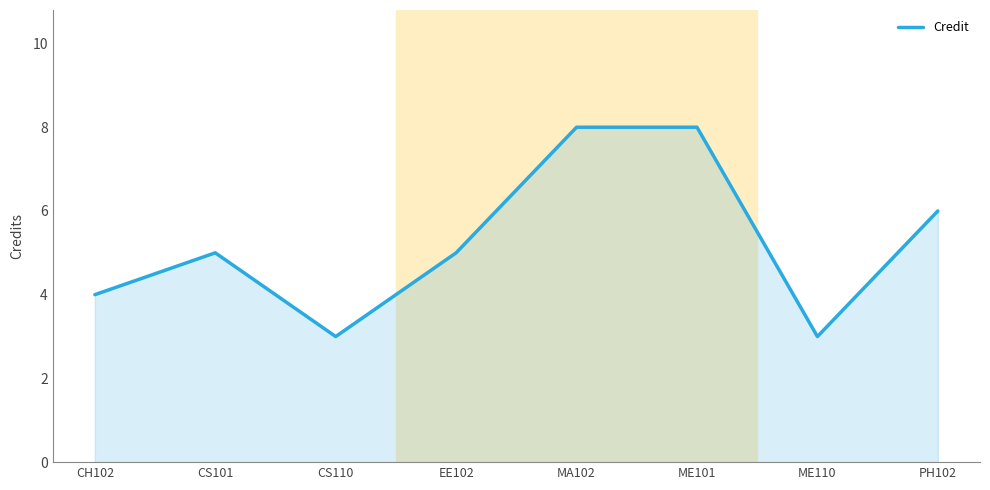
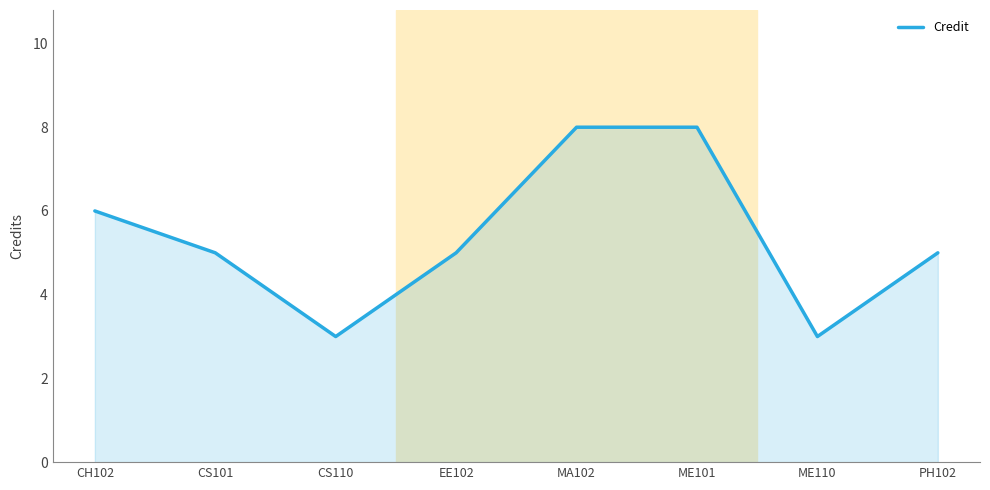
  {
-   "CH102": 4,
+   "CH102": 6,
    "CS101": 5,
    "CS110": 3,
    "EE102": 5,
    "MA102": 8,
    "ME101": 8,
    "ME110": 3,
-   "PH102": 6
+   "PH102": 5
  }
